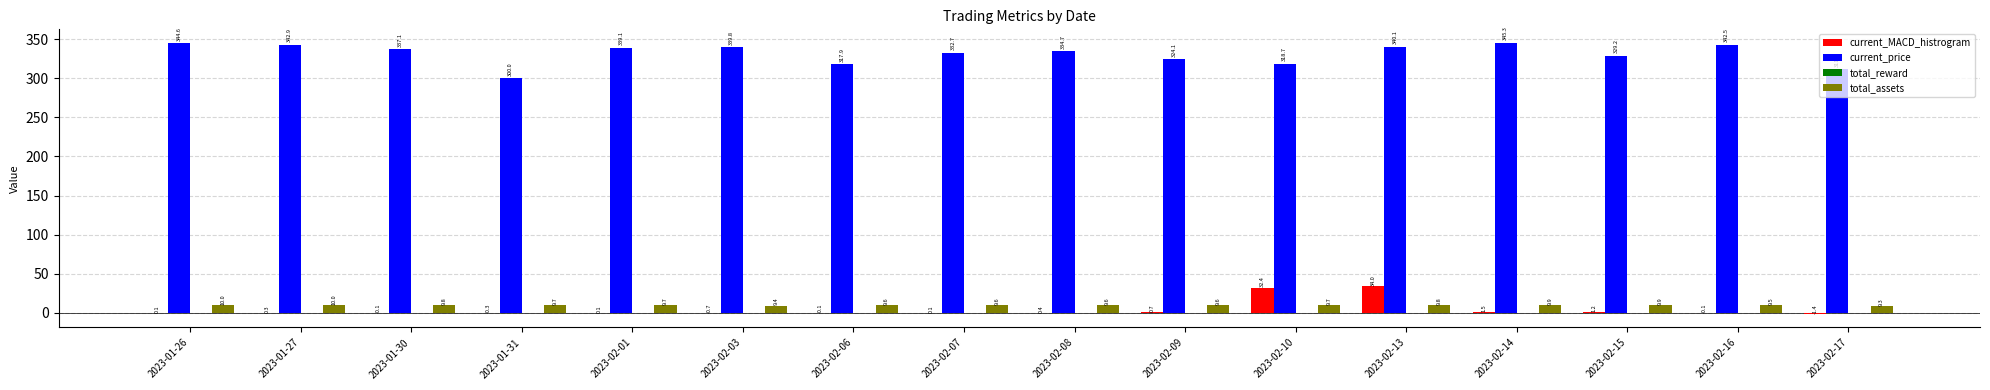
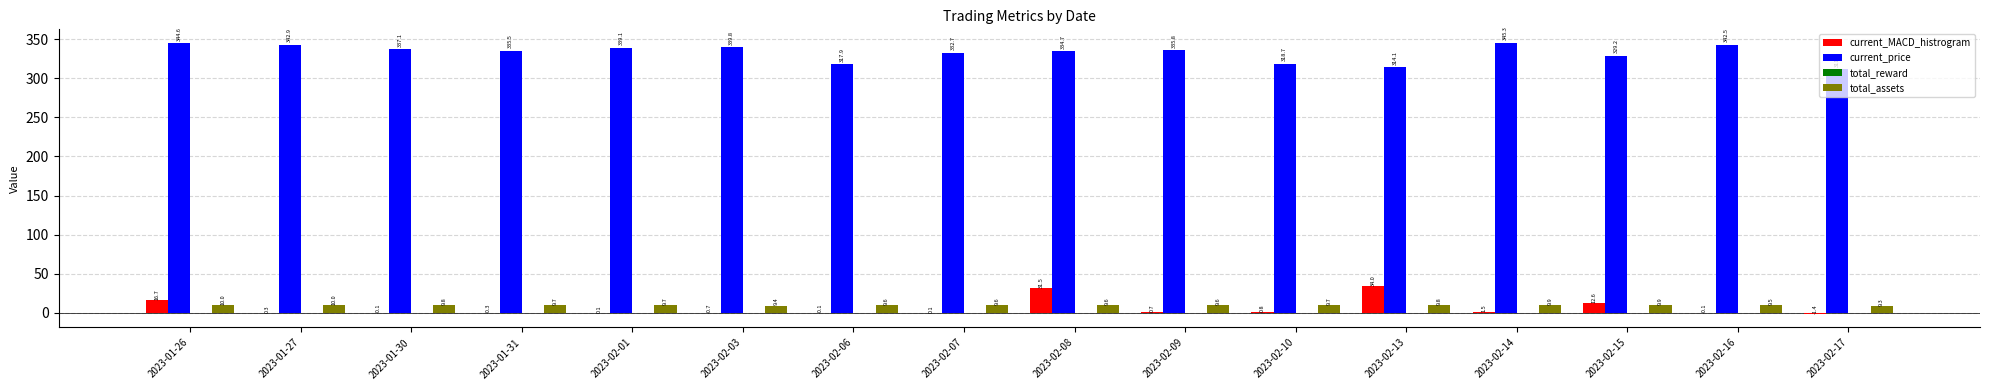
  {
    "current_MACD_histrogram": {
-     "2023-01-26": 0.1,
+     "2023-01-26": 16.7,
      "2023-01-27": 0.3,
      "2023-01-30": -0.1,
      "2023-01-31": -0.3,
      "2023-02-01": 0.1,
      "2023-02-03": -0.7,
      "2023-02-06": -0.1,
      "2023-02-07": 0.1,
-     "2023-02-08": 0.4,
+     "2023-02-08": 31.5,
      "2023-02-09": 0.7,
-     "2023-02-10": 32.4,
+     "2023-02-10": 0.8,
      "2023-02-13": 34.0,
      "2023-02-14": 1.5,
-     "2023-02-15": 1.2,
+     "2023-02-15": 12.6,
      "2023-02-16": -0.1,
      "2023-02-17": -1.4
    },
    "current_price": {
      "2023-01-26": 344.6,
      "2023-01-27": 342.9,
      "2023-01-30": 337.1,
-     "2023-01-31": 300.0,
+     "2023-01-31": 335.5,
      "2023-02-01": 339.1,
      "2023-02-03": 339.8,
      "2023-02-06": 317.9,
      "2023-02-07": 332.7,
      "2023-02-08": 334.7,
-     "2023-02-09": 324.1,
+     "2023-02-09": 335.8,
      "2023-02-10": 318.7,
-     "2023-02-13": 340.1,
+     "2023-02-13": 314.1,
      "2023-02-14": 345.3,
      "2023-02-15": 329.2,
      "2023-02-16": 342.5
    },
    "total_assets": {
      "2023-01-26": 10.0,
      "2023-01-27": 10.0,
      "2023-01-30": 9.8,
      "2023-01-31": 9.7,
      "2023-02-01": 9.7,
      "2023-02-03": 9.4,
      "2023-02-06": 9.6,
      "2023-02-07": 9.6,
      "2023-02-08": 9.6,
      "2023-02-09": 9.6,
      "2023-02-10": 9.7,
      "2023-02-13": 9.8,
      "2023-02-14": 9.9,
      "2023-02-15": 9.9,
      "2023-02-16": 9.5,
      "2023-02-17": 9.3
    }
  }
